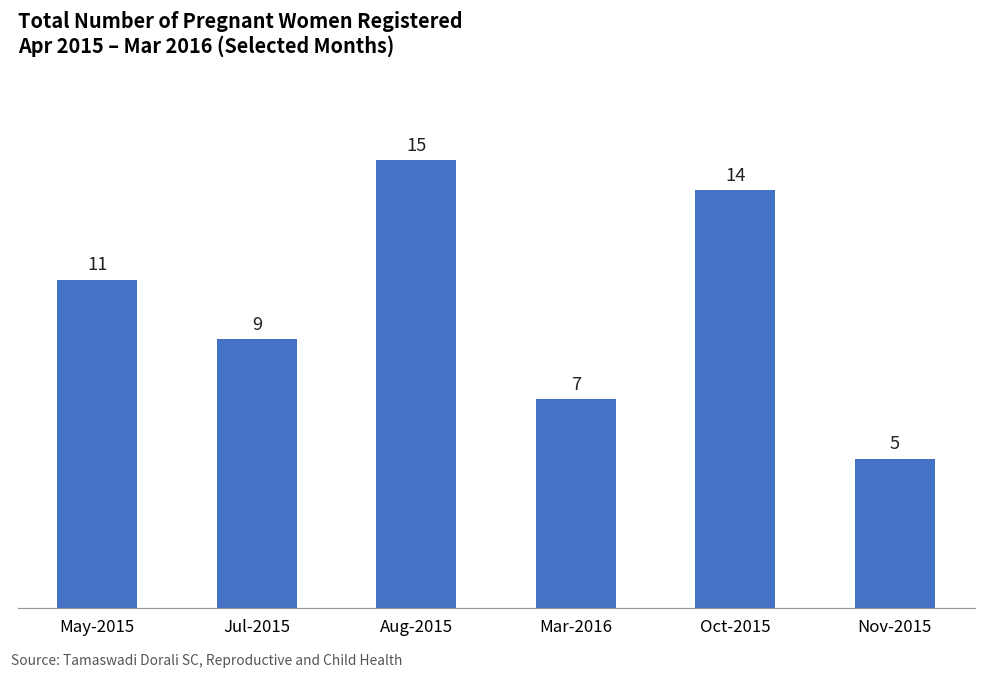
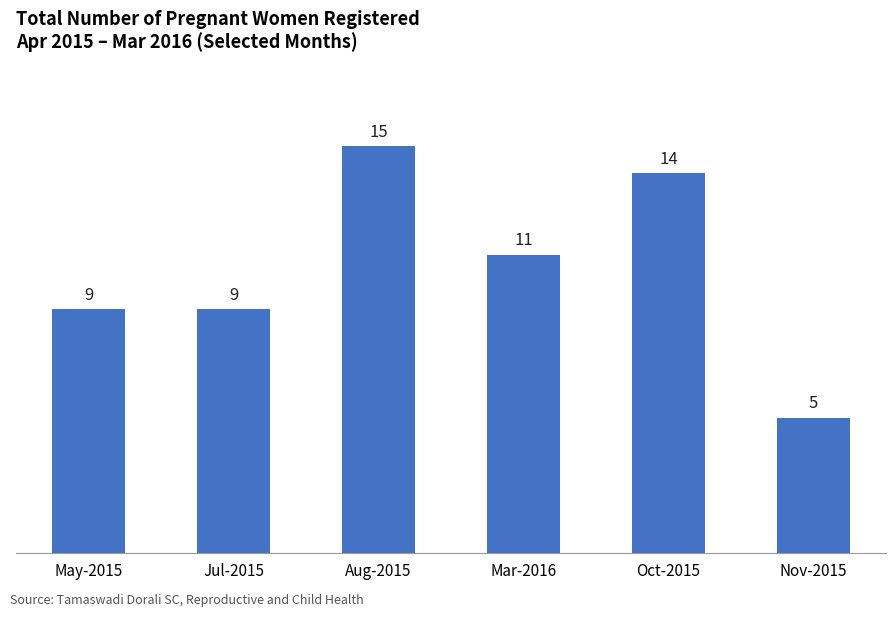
  {
-   "May-2015": 11,
+   "May-2015": 9,
    "Jul-2015": 9,
    "Aug-2015": 15,
-   "Mar-2016": 7,
+   "Mar-2016": 11,
    "Oct-2015": 14,
    "Nov-2015": 5
  }
